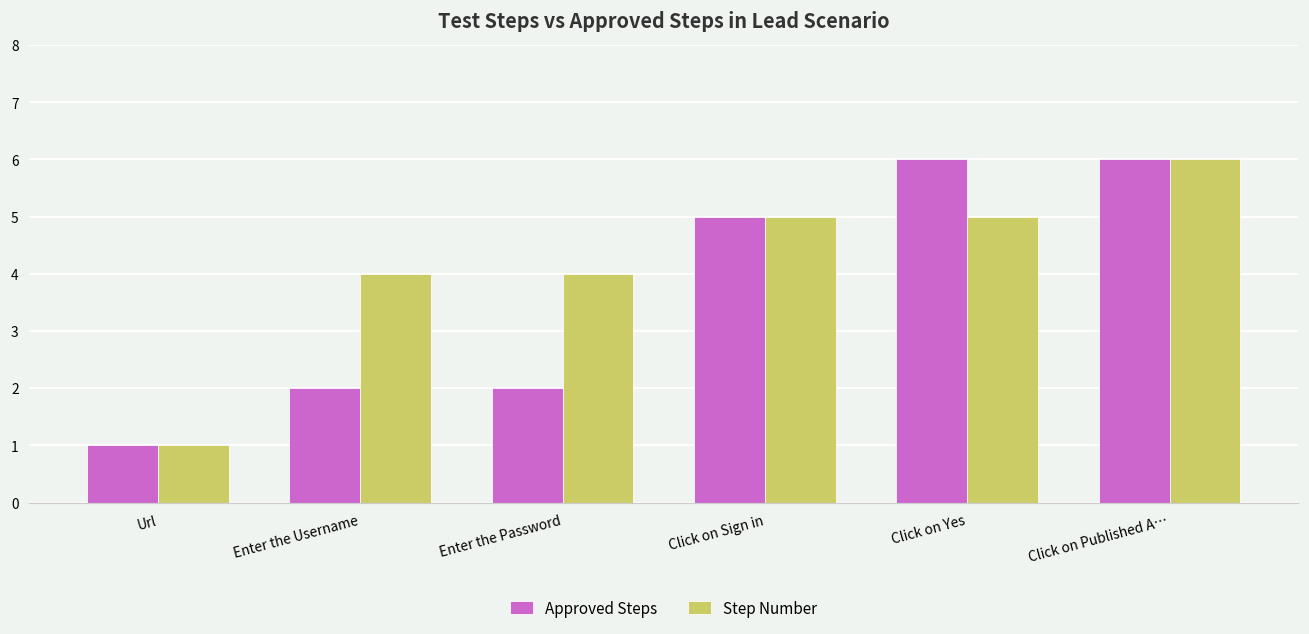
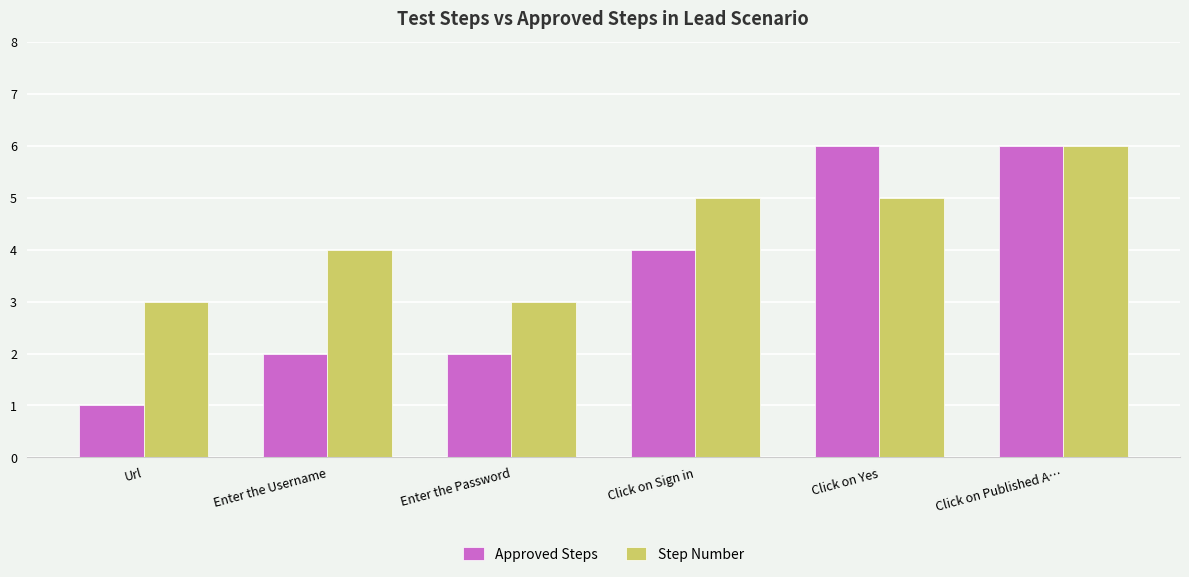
  {
    "Approved Steps": {
      "Url": 1,
      "Enter the Username": 2,
      "Enter the Password": 2,
-     "Click on Sign in": 5,
+     "Click on Sign in": 4,
      "Click on Yes": 6,
      "Click on Published A…": 6
    },
    "Step Number": {
-     "Url": 1,
+     "Url": 3,
      "Enter the Username": 4,
-     "Enter the Password": 4,
+     "Enter the Password": 3,
      "Click on Sign in": 5,
      "Click on Yes": 5,
      "Click on Published A…": 6
    }
  }
